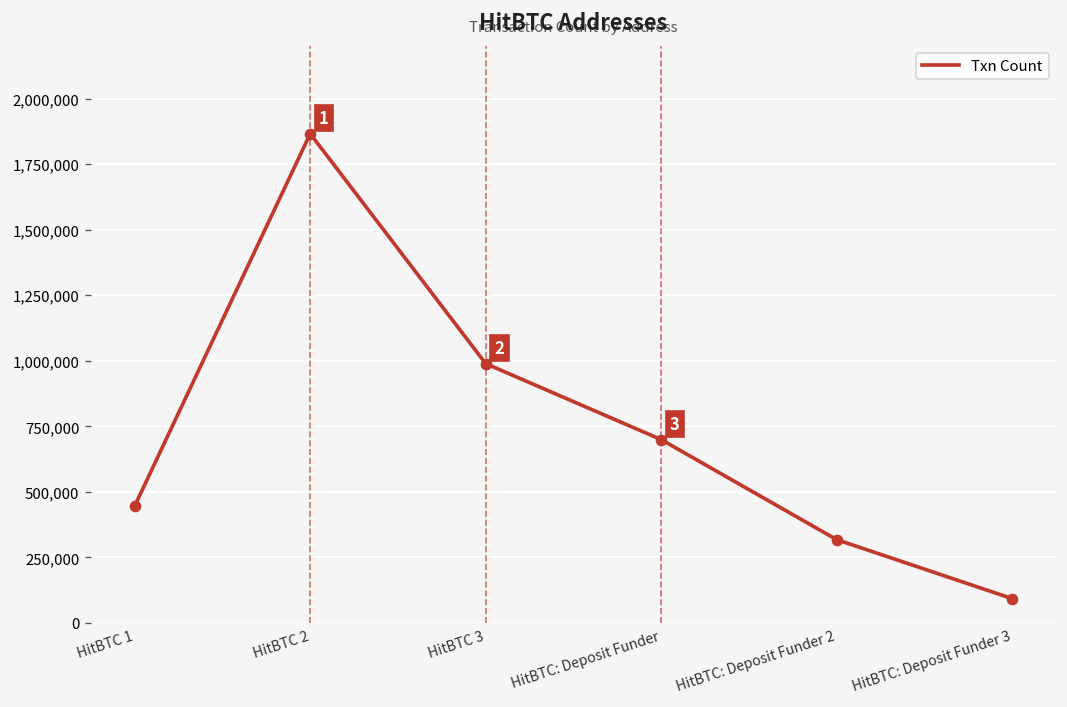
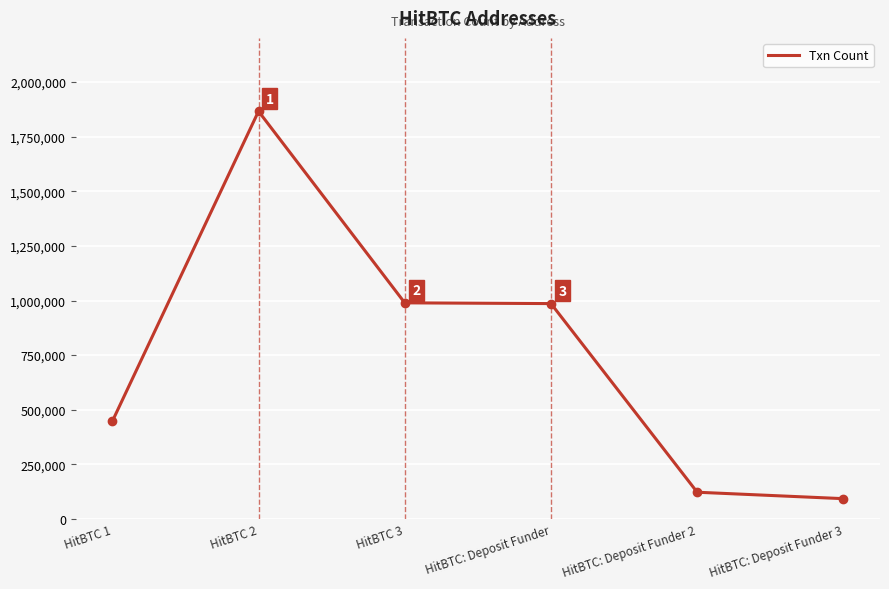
  {
    "HitBTC 1": "450,000",
-   "HitBTC: Deposit Funder": "700,000",
-   "HitBTC: Deposit Funder 2": "320,000",
+   "HitBTC: Deposit Funder": "990,000",
+   "HitBTC: Deposit Funder 2": "120,000",
    "HitBTC: Deposit Funder 3": "90,000"
  }
